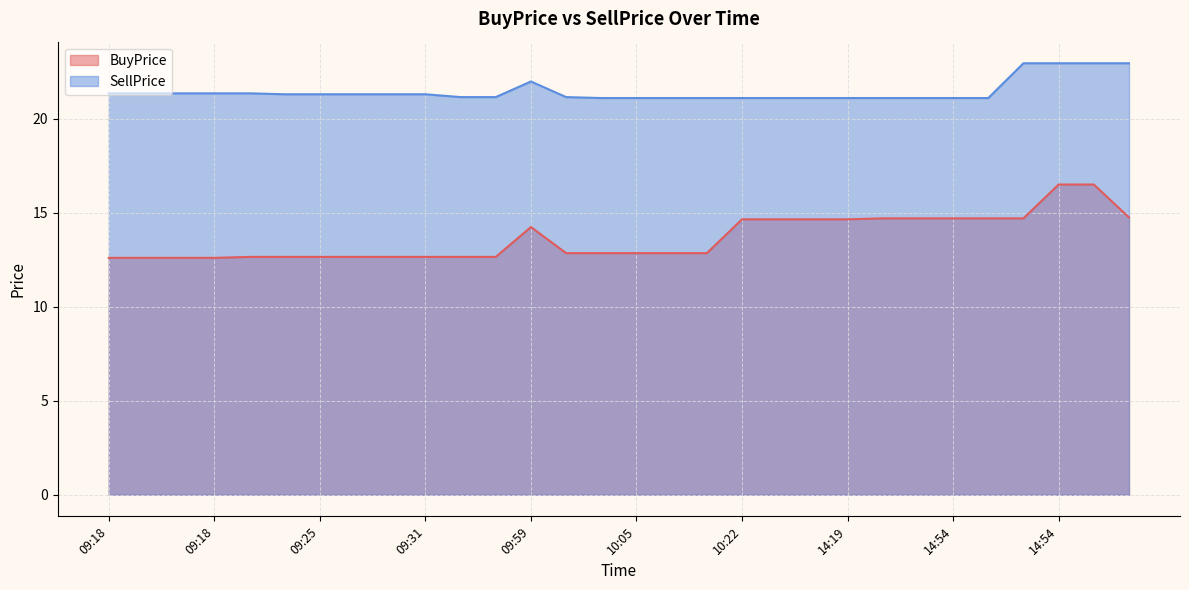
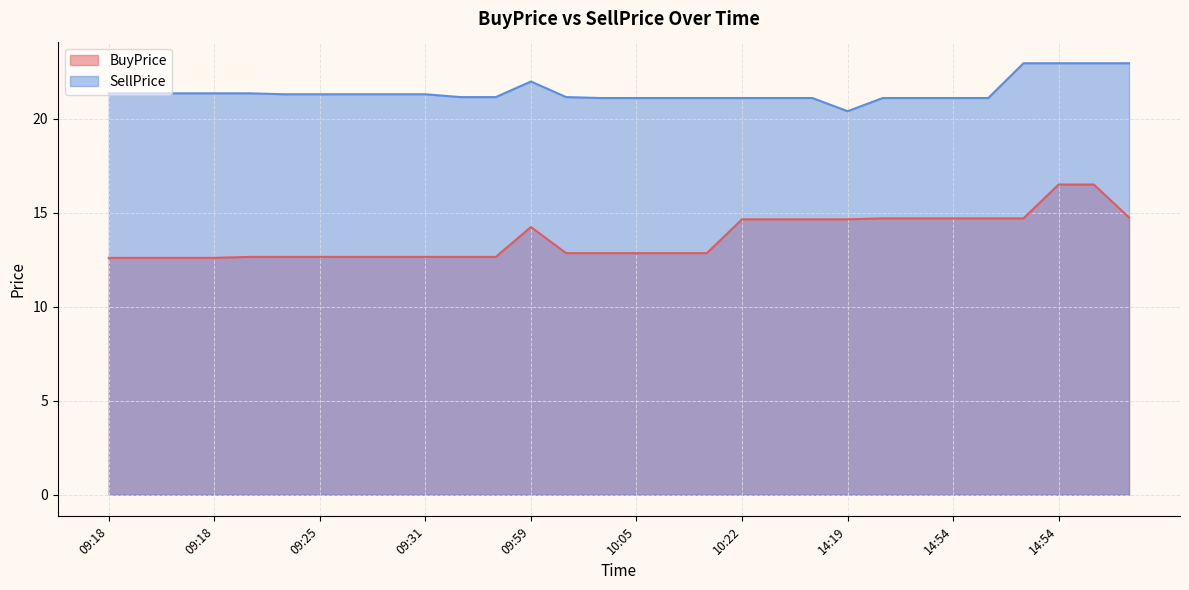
  {
    "BuyPrice": {
      "09:31": 12.7,
      "09:59": 14.2,
      "10:22": 14.7,
      "14:19": 14.7
    },
    "SellPrice": {
      "09:31": 21.3,
      "09:59": 22.0,
      "10:22": 21.1,
-     "14:19": 21.1
+     "14:19": 20.4
    }
  }
